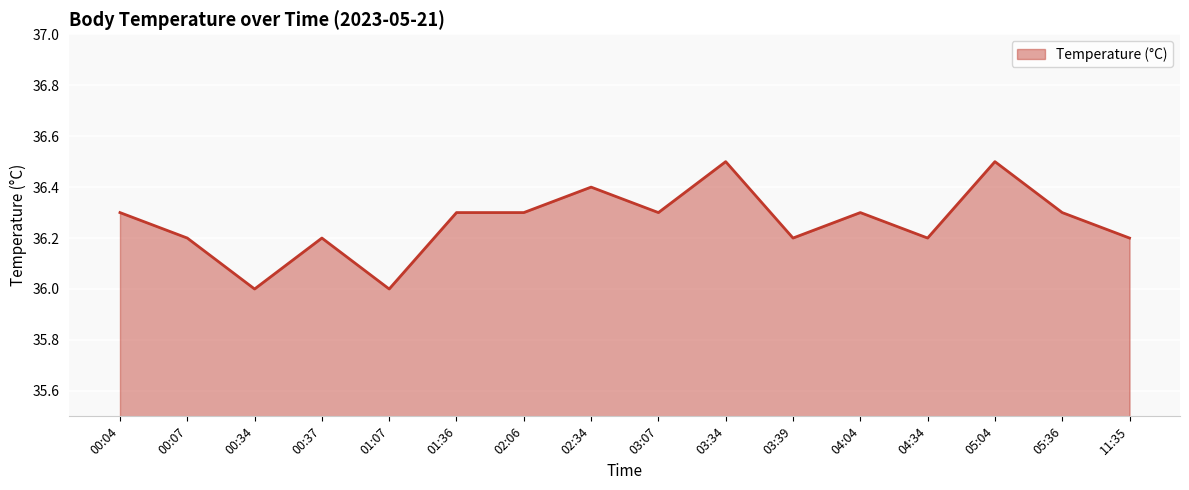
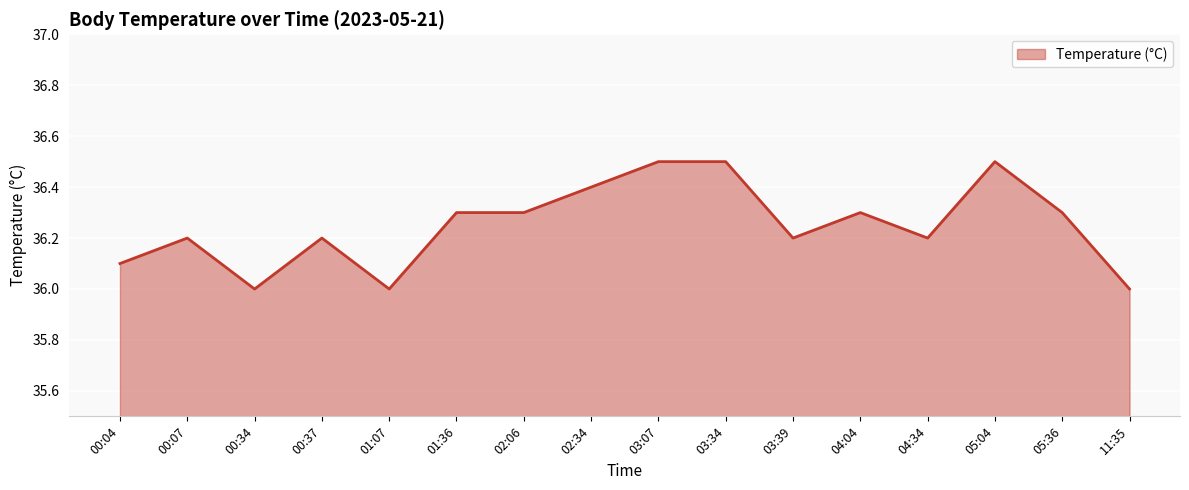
  {
-   "00:04": 36.3,
+   "00:04": 36.1,
    "00:07": 36.2,
    "00:34": 36.0,
    "00:37": 36.2,
    "01:07": 36.0,
    "01:36": 36.3,
    "02:06": 36.3,
    "02:34": 36.4,
-   "03:07": 36.3,
+   "03:07": 36.5,
    "03:34": 36.5,
    "03:39": 36.2,
    "04:04": 36.3,
    "04:34": 36.2,
    "05:04": 36.5,
    "05:36": 36.3,
-   "11:35": 36.2
+   "11:35": 36.0
  }
